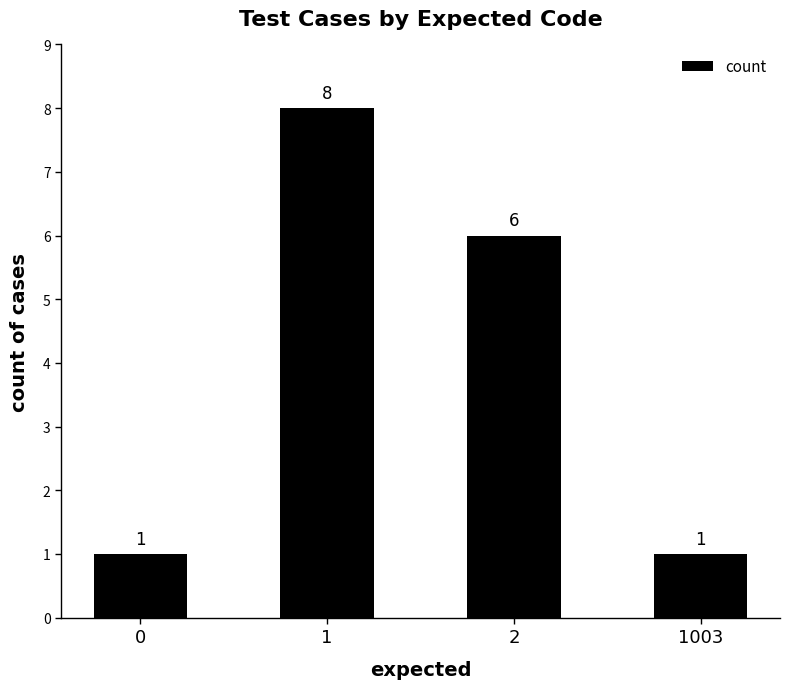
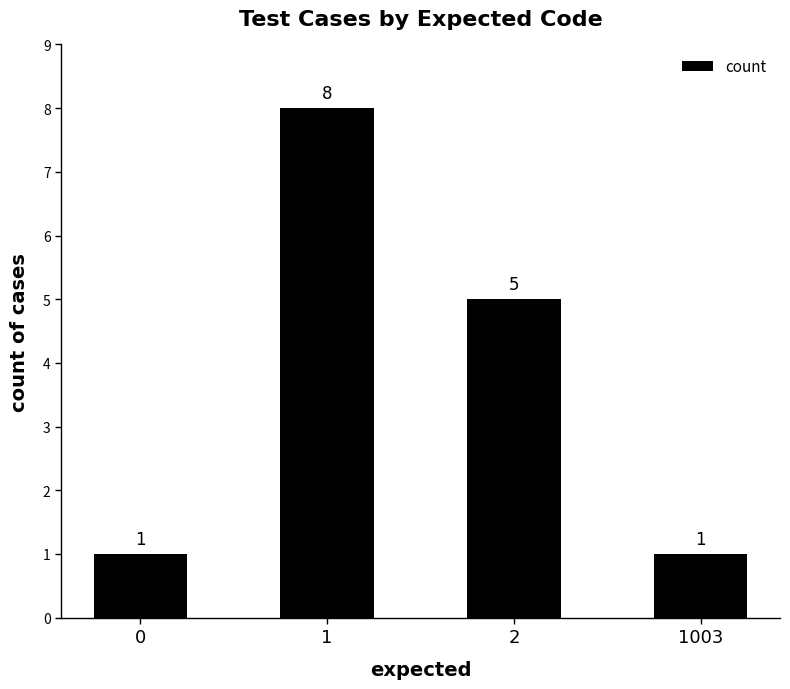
  {
    "0": 1,
    "1": 8,
-   "2": 6,
+   "2": 5,
    "1003": 1
  }
